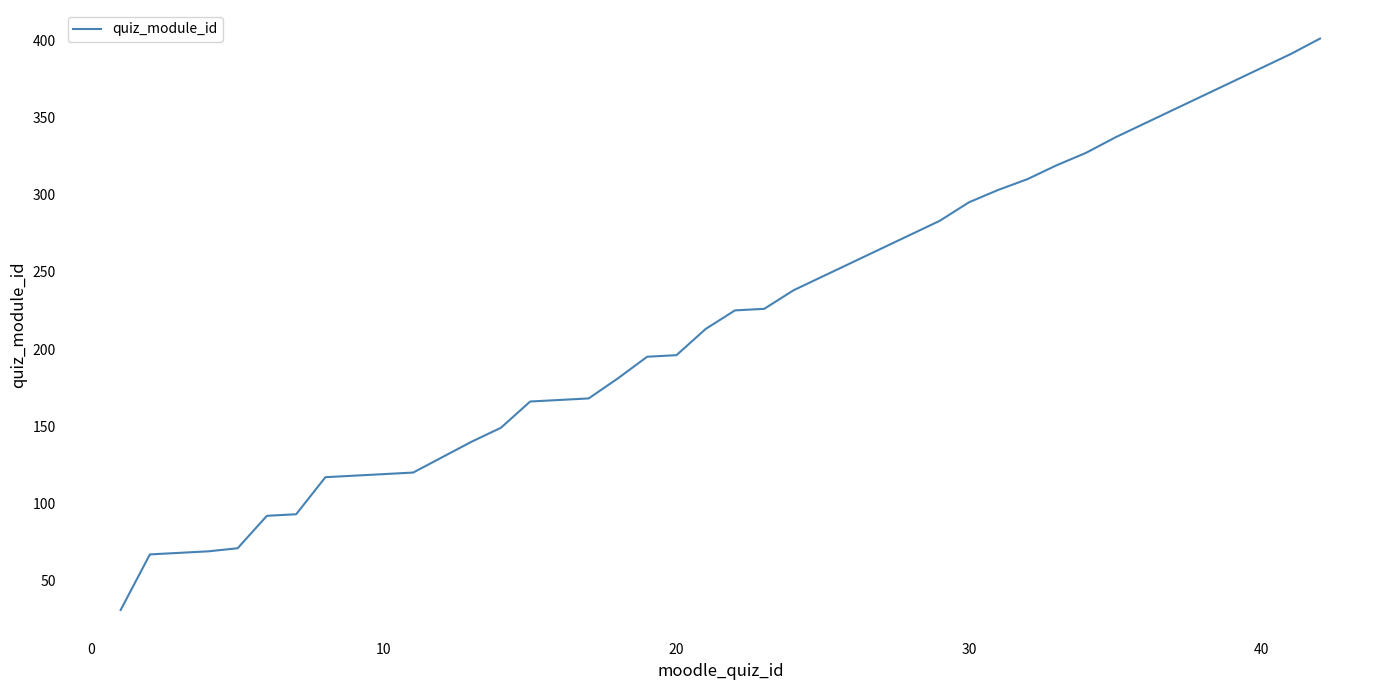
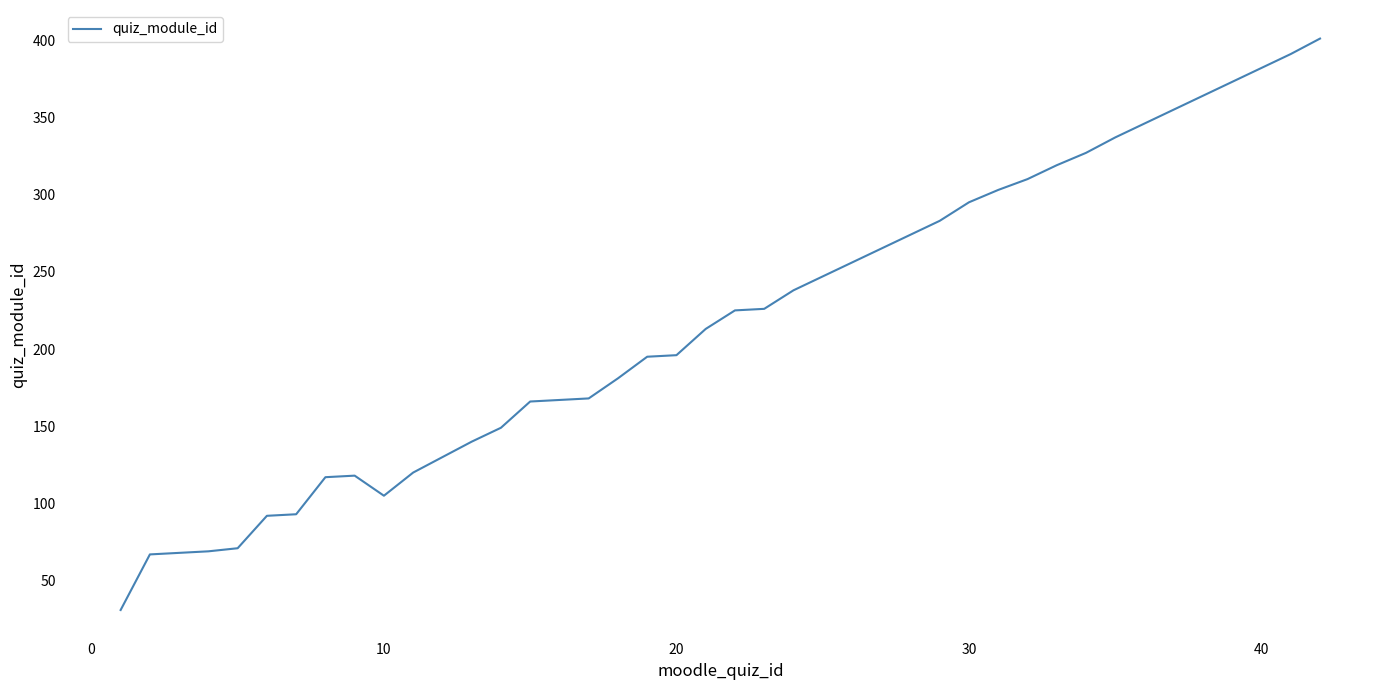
  {
-   "10": 119,
+   "10": 105,
    "20": 196,
    "30": 295,
    "40": 382
  }
